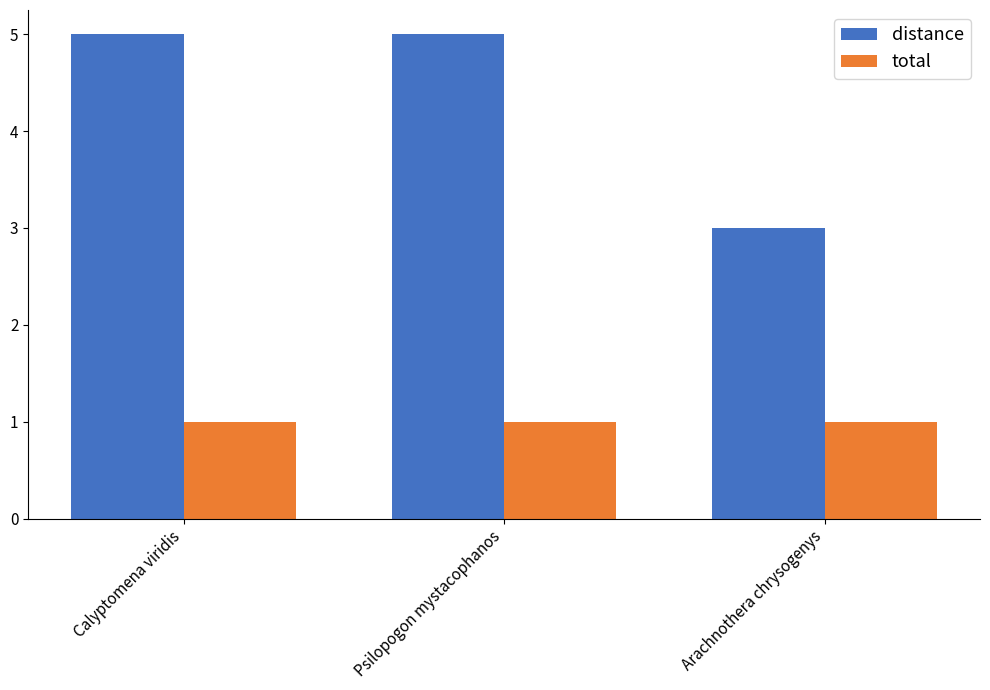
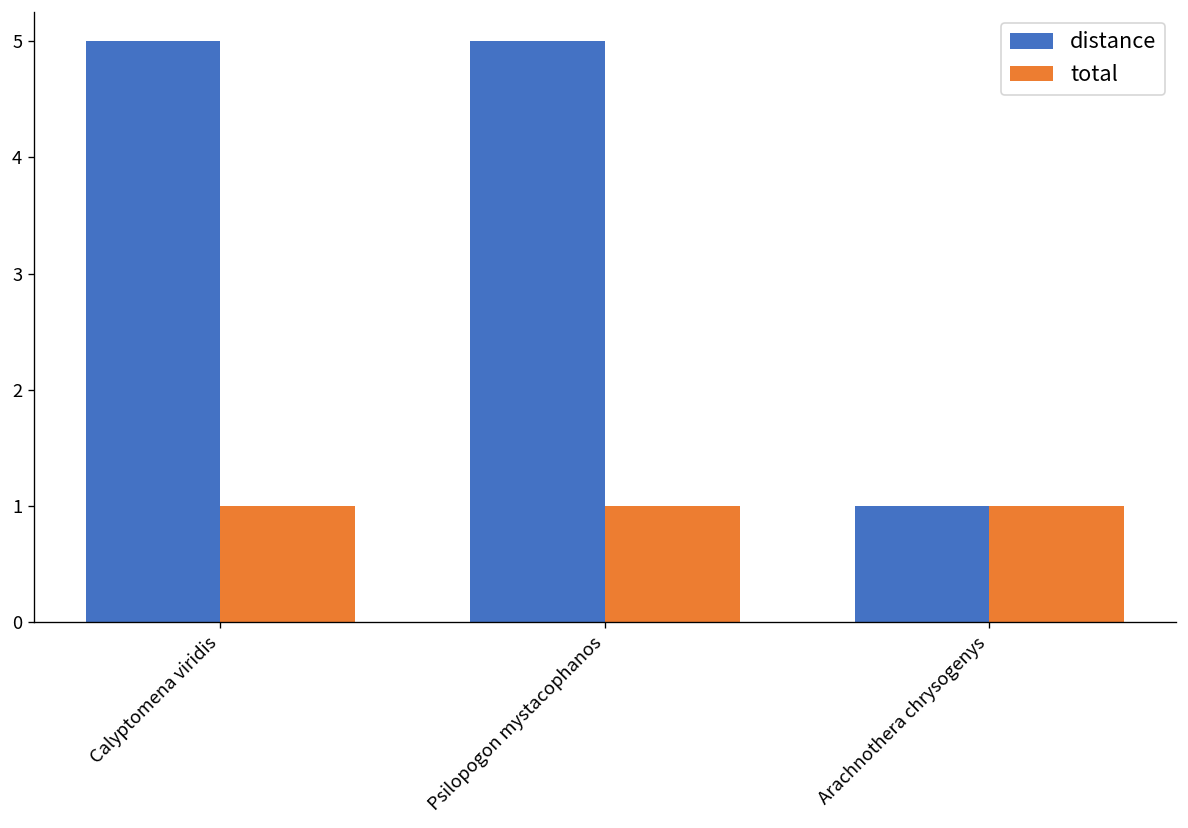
  {
    "distance": {
      "Calyptomena viridis": 5,
      "Psilopogon mystacophanos": 5,
-     "Arachnothera chrysogenys": 3
+     "Arachnothera chrysogenys": 1
    },
    "total": {
      "Calyptomena viridis": 1,
      "Psilopogon mystacophanos": 1,
      "Arachnothera chrysogenys": 1
    }
  }
